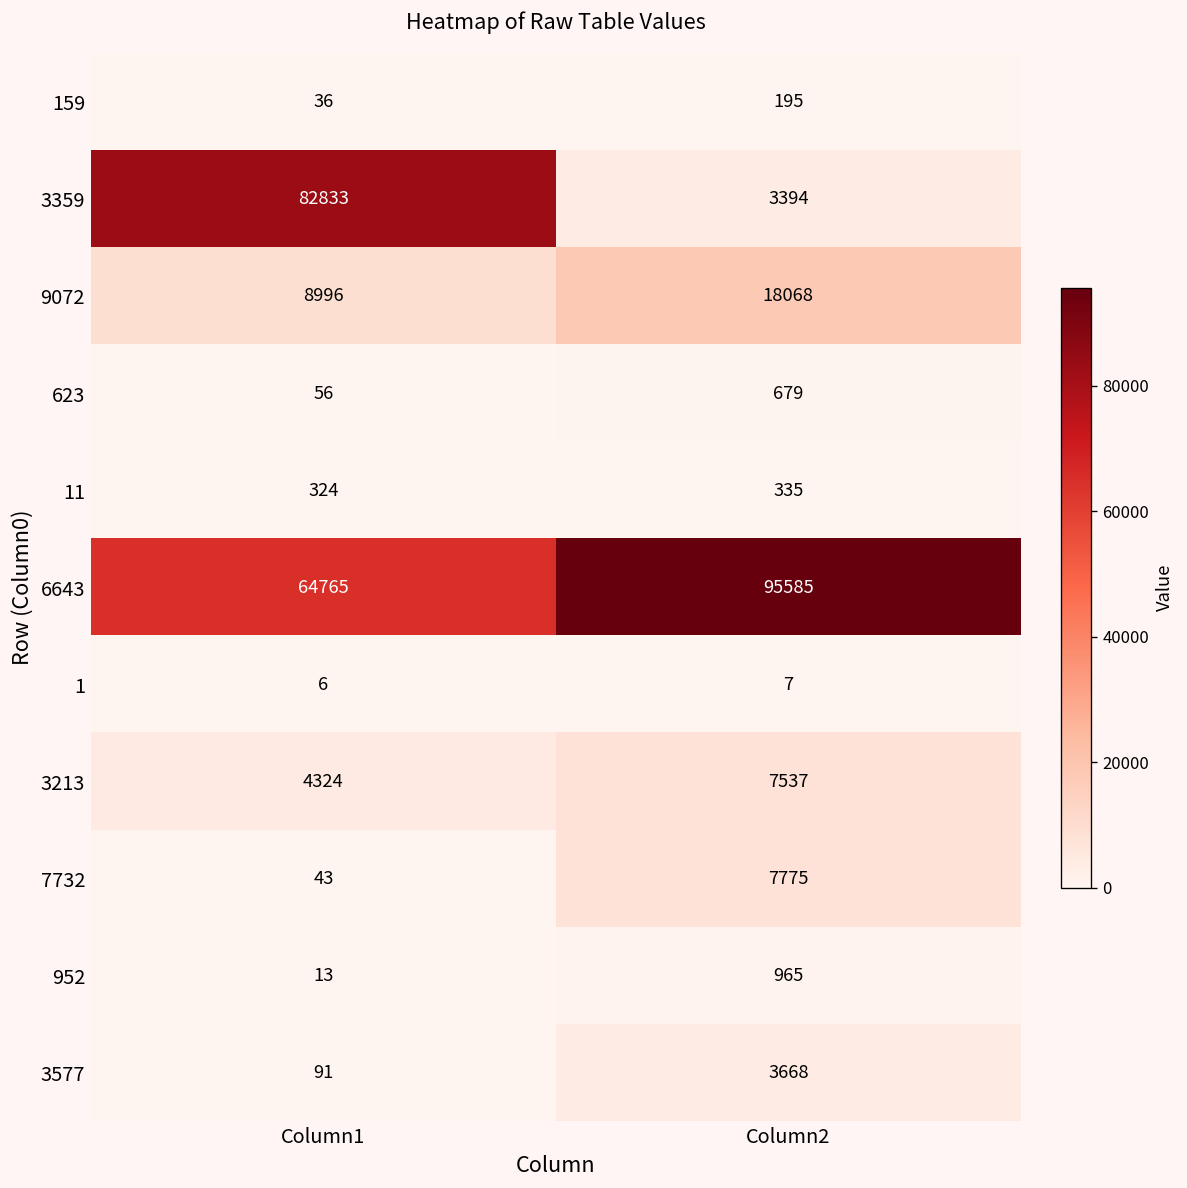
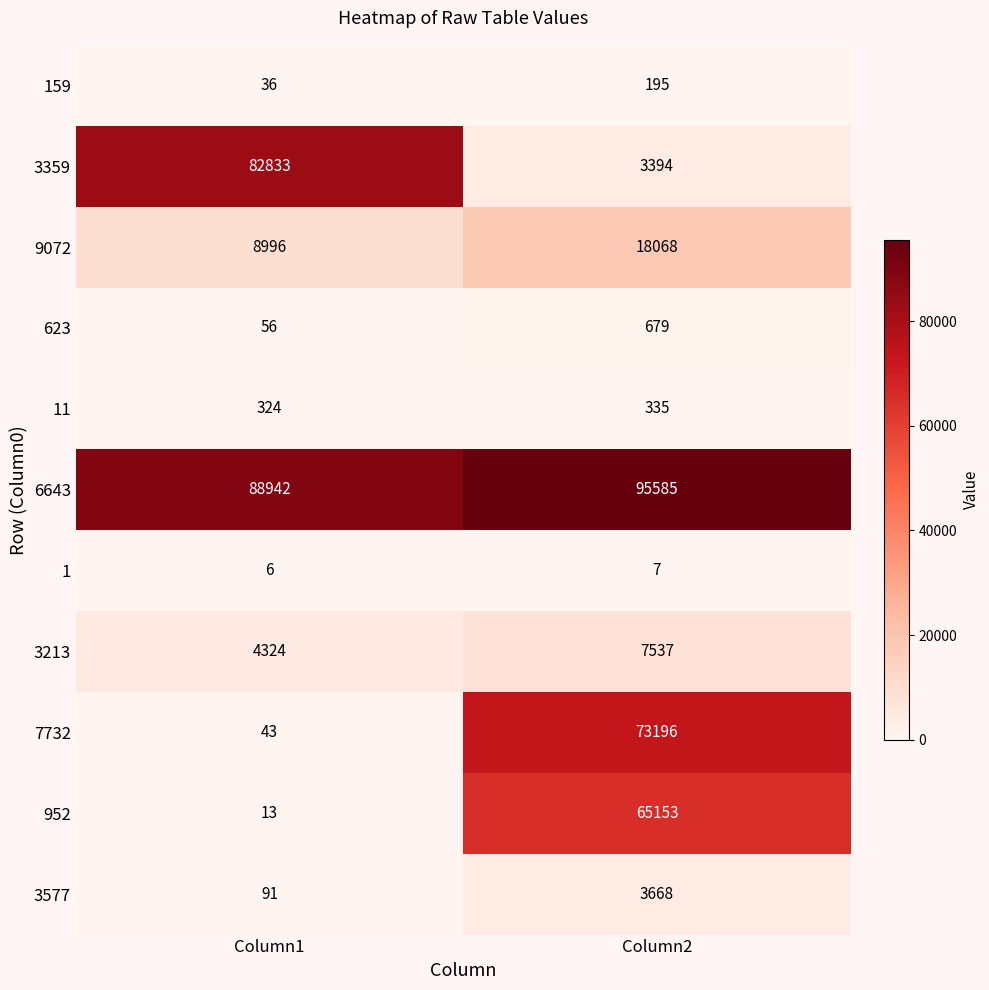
  {
    "159": {
      "Column1": 36,
      "Column2": 195
    },
    "3359": {
      "Column1": 82833,
      "Column2": 3394
    },
    "9072": {
      "Column1": 8996,
      "Column2": 18068
    },
    "623": {
      "Column1": 56,
      "Column2": 679
    },
    "11": {
      "Column1": 324,
      "Column2": 335
    },
    "6643": {
-     "Column1": 64765,
+     "Column1": 88942,
      "Column2": 95585
    },
    "1": {
      "Column1": 6,
      "Column2": 7
    },
    "3213": {
      "Column1": 4324,
      "Column2": 7537
    },
    "7732": {
      "Column1": 43,
-     "Column2": 7775
+     "Column2": 73196
    },
    "952": {
      "Column1": 13,
-     "Column2": 965
+     "Column2": 65153
    },
    "3577": {
      "Column1": 91,
      "Column2": 3668
    }
  }
